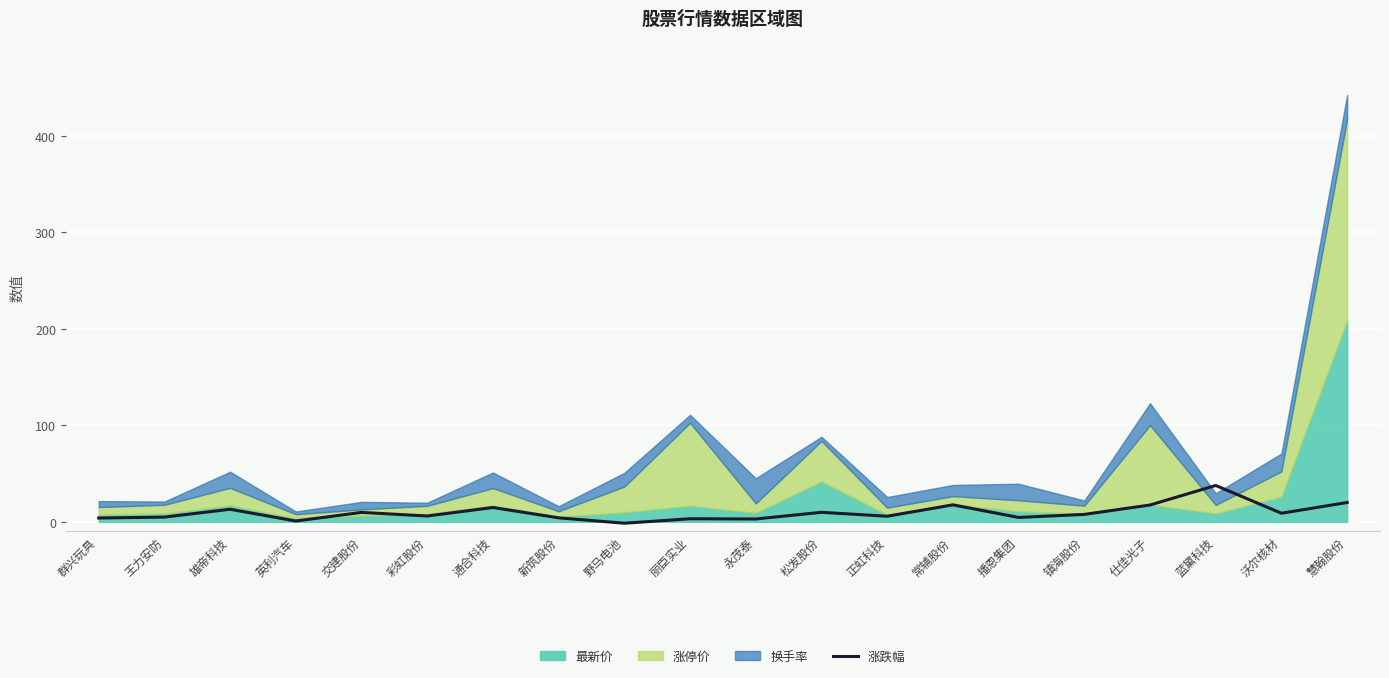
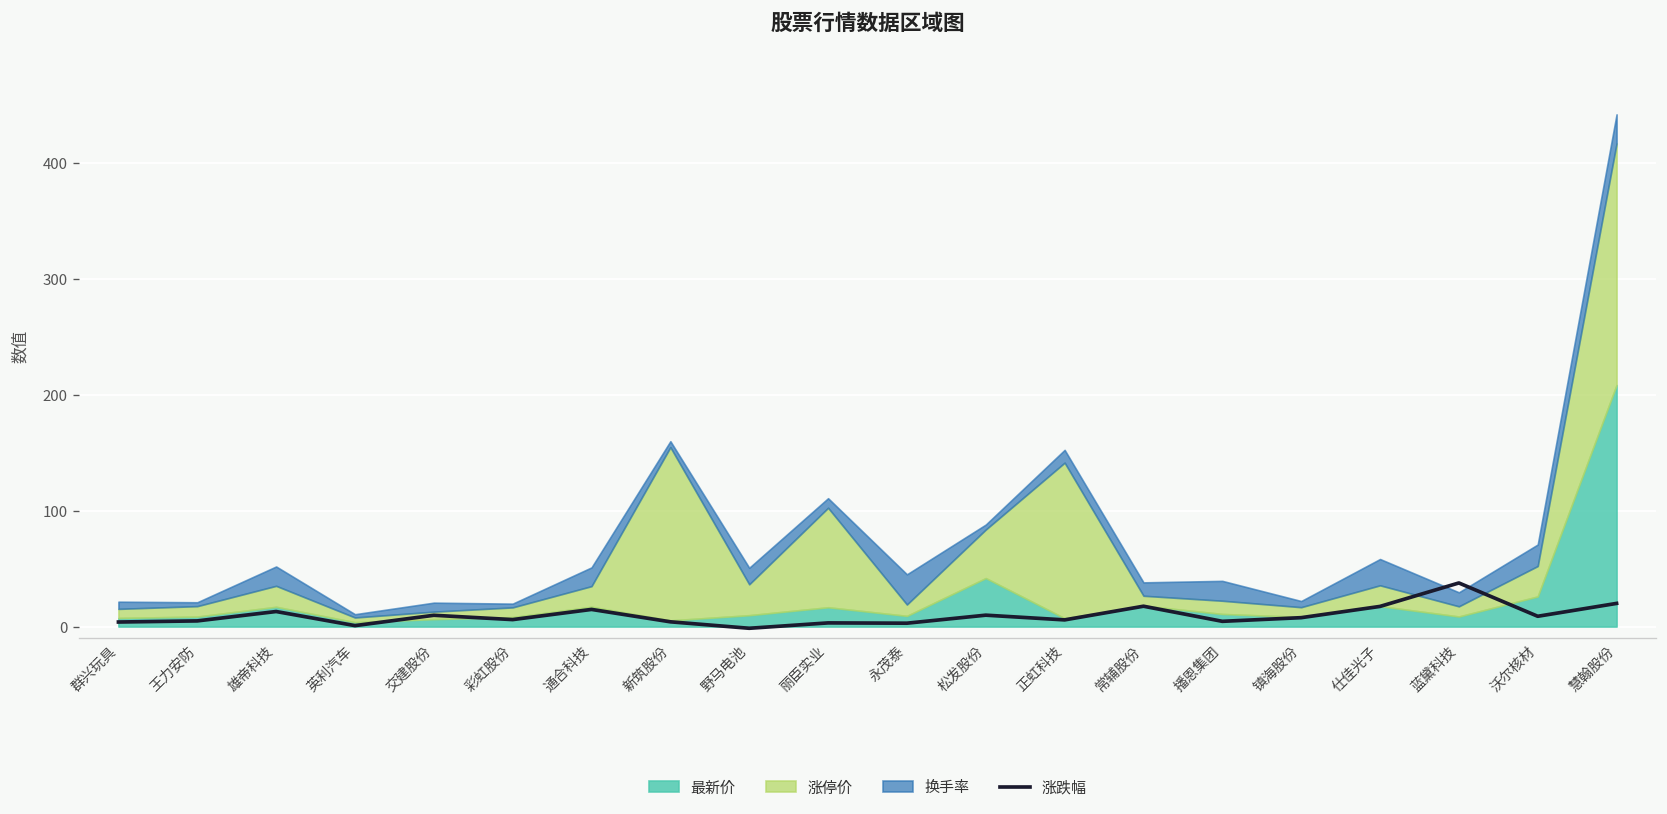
  {
    "涨跌幅": {
      "群兴玩具": 0,
      "王力安防": 0,
      "雄帝科技": 10,
      "英利汽车": 0,
      "交建股份": 10,
      "野马电池": 0,
      "丽臣实业": 0,
      "永茂泰": 0,
      "松发股份": 10,
      "播恩集团": 0,
      "蓝黛科技": 40,
      "沃尔核材": 10,
      "慧翰股份": 20
    },
    "最新价": {
      "群兴玩具": 10,
      "王力安防": 10,
      "雄帝科技": 20,
      "英利汽车": 0,
      "交建股份": 10,
      "野马电池": 10,
      "丽臣实业": 20,
      "永茂泰": 10,
      "松发股份": 40,
      "播恩集团": 10,
      "蓝黛科技": 10,
      "沃尔核材": 30,
      "慧翰股份": 210
    },
    "涨停价": {
      "群兴玩具": 10,
      "王力安防": 10,
      "雄帝科技": 20,
      "英利汽车": 0,
      "交建股份": 10,
      "彩虹股份": 10,
      "通合科技": 20,
-     "新筑股份": 10,
+     "新筑股份": 150,
      "野马电池": 30,
      "丽臣实业": 90,
      "永茂泰": 10,
      "松发股份": 40,
-     "正虹科技": 10,
+     "正虹科技": 130,
      "常辅股份": 10,
      "播恩集团": 10,
      "镇海股份": 10,
-     "仕佳光子": 80,
+     "仕佳光子": 20,
      "蓝黛科技": 10,
      "沃尔核材": 30,
      "慧翰股份": 210
    },
    "换手率": {
      "群兴玩具": 10,
      "王力安防": 0,
      "雄帝科技": 20,
      "英利汽车": 0,
      "交建股份": 10,
      "彩虹股份": 0,
      "通合科技": 20,
      "新筑股份": 10,
      "野马电池": 10,
      "丽臣实业": 10,
      "永茂泰": 30,
      "松发股份": 0,
      "正虹科技": 10,
      "常辅股份": 10,
      "播恩集团": 20,
      "镇海股份": 10,
      "仕佳光子": 20,
      "蓝黛科技": 10,
      "沃尔核材": 20,
      "慧翰股份": 30
    }
  }
